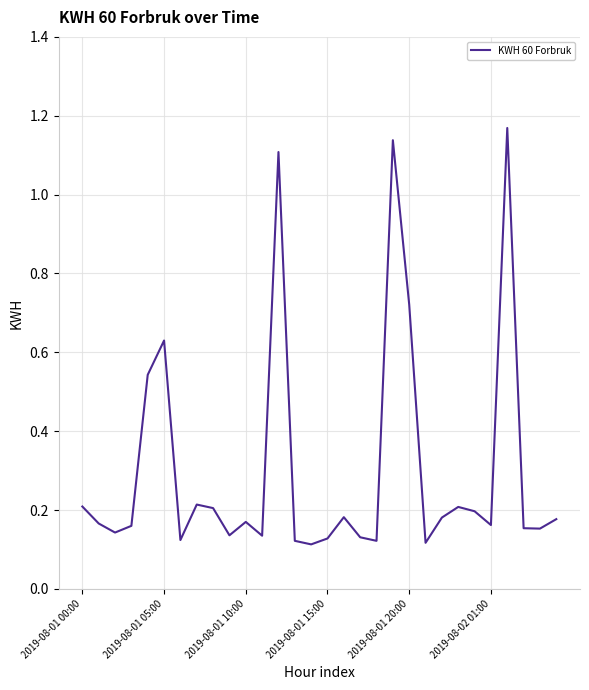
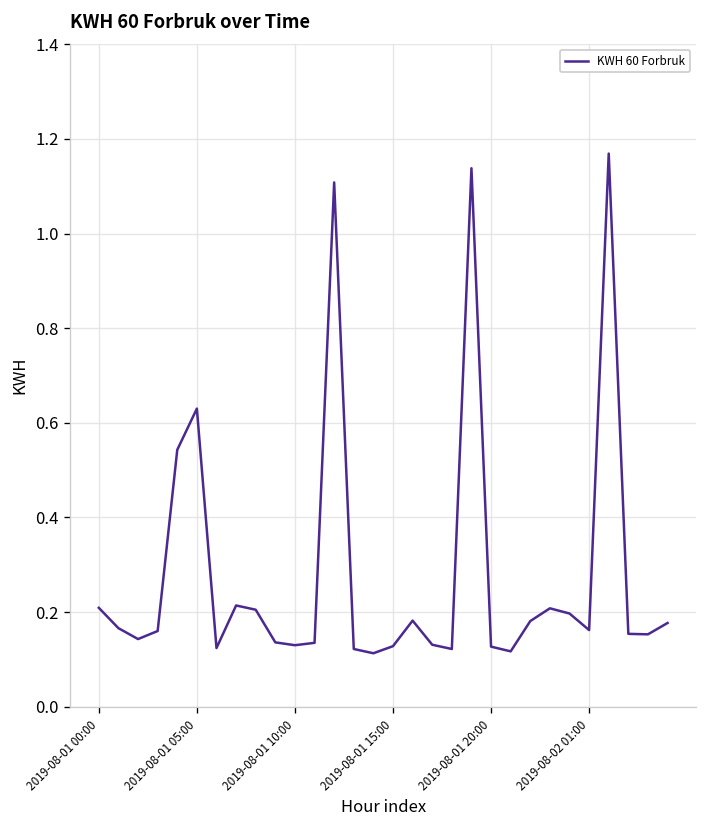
  {
    "2019-08-01 00:00": 0.21,
    "2019-08-01 05:00": 0.63,
-   "2019-08-01 10:00": 0.17,
+   "2019-08-01 10:00": 0.13,
    "2019-08-01 15:00": 0.13,
-   "2019-08-01 20:00": 0.72,
+   "2019-08-01 20:00": 0.13,
    "2019-08-02 01:00": 0.16
  }
